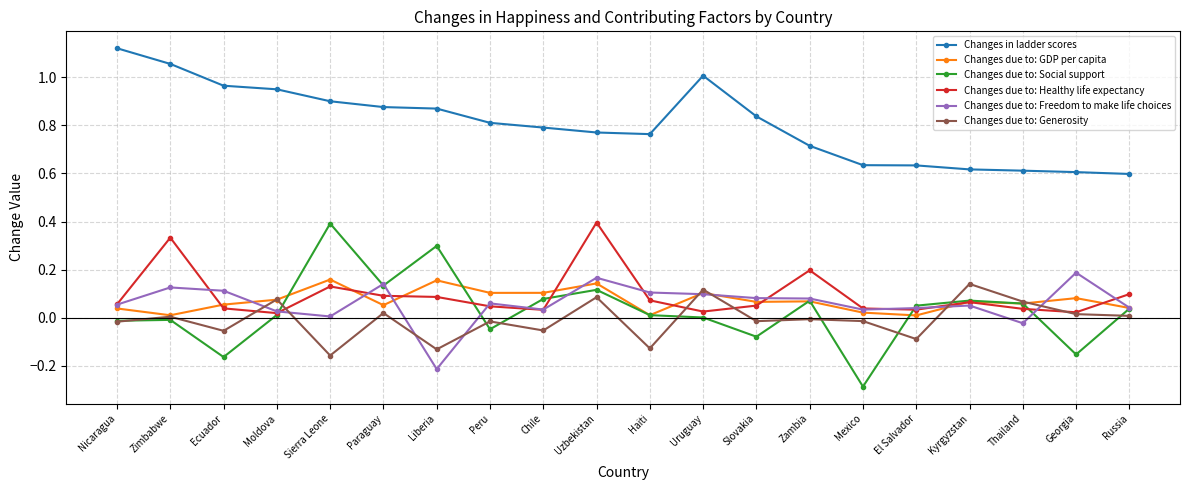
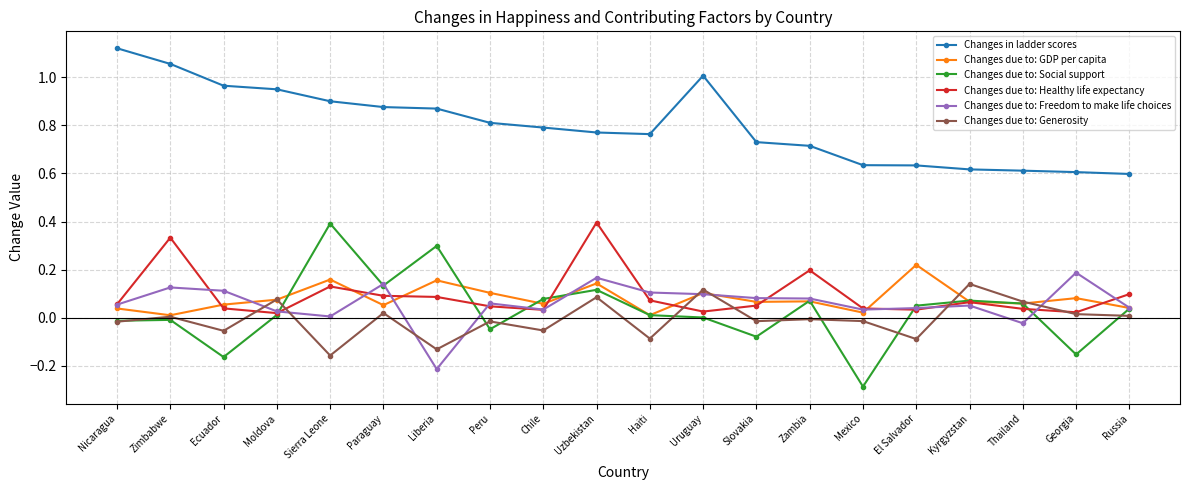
  {
    "Changes in ladder scores": {
      "Nicaragua": 1.12,
      "Zimbabwe": 1.06,
      "Ecuador": 0.97,
      "Moldova": 0.95,
      "Sierra Leone": 0.90,
      "Paraguay": 0.88,
      "Liberia": 0.87,
      "Peru": 0.81,
      "Chile": 0.79,
      "Uzbekistan": 0.77,
      "Haiti": 0.76,
      "Uruguay": 1.01,
-     "Slovakia": 0.84,
+     "Slovakia": 0.73,
      "Zambia": 0.72,
      "Mexico": 0.63,
      "El Salvador": 0.63,
      "Kyrgyzstan": 0.62,
      "Thailand": 0.61,
      "Georgia": 0.61,
      "Russia": 0.60
    },
    "Changes due to: GDP per capita": {
      "Nicaragua": 0.04,
      "Ecuador": 0.05,
      "Sierra Leone": 0.16,
      "Paraguay": 0.05,
      "Liberia": 0.16,
      "Peru": 0.10,
-     "Chile": 0.10,
+     "Chile": 0.06,
      "Uzbekistan": 0.14,
      "Slovakia": 0.07,
      "Mexico": 0.02,
-     "El Salvador": 0.01,
+     "El Salvador": 0.22,
      "Georgia": 0.08
    },
    "Changes due to: Social support": {
      "Zimbabwe": -0.01,
      "Ecuador": -0.16,
      "Sierra Leone": 0.39,
      "Liberia": 0.30,
      "Peru": -0.05,
      "Chile": 0.08,
      "Uzbekistan": 0.12,
      "Uruguay": 0.00,
      "Slovakia": -0.08,
      "Mexico": -0.29,
      "Georgia": -0.15
    },
    "Changes due to: Healthy life expectancy": {
      "Zimbabwe": 0.33,
      "Ecuador": 0.04,
      "Sierra Leone": 0.13,
      "Paraguay": 0.09,
      "Liberia": 0.09,
      "Peru": 0.05,
      "Uzbekistan": 0.40,
      "Haiti": 0.07,
      "Uruguay": 0.03,
      "Slovakia": 0.05,
      "Zambia": 0.20,
      "Thailand": 0.04,
      "Russia": 0.10
    },
    "Changes due to: Freedom to make life choices": {
      "Zimbabwe": 0.13,
      "Ecuador": 0.11,
      "Sierra Leone": 0.00,
      "Liberia": -0.21,
      "Peru": 0.06,
      "Uzbekistan": 0.17,
      "Haiti": 0.10,
      "Slovakia": 0.08,
      "Kyrgyzstan": 0.05,
      "Thailand": -0.02,
      "Georgia": 0.19
    },
    "Changes due to: Generosity": {
      "Ecuador": -0.05,
      "Sierra Leone": -0.16,
      "Paraguay": 0.02,
      "Liberia": -0.13,
      "Peru": -0.02,
      "Chile": -0.05,
      "Uzbekistan": 0.08,
-     "Haiti": -0.13,
+     "Haiti": -0.09,
      "Uruguay": 0.12,
      "Slovakia": -0.01,
      "Zambia": -0.01,
      "Mexico": -0.01,
      "El Salvador": -0.09,
      "Kyrgyzstan": 0.14,
      "Russia": 0.01
    }
  }
